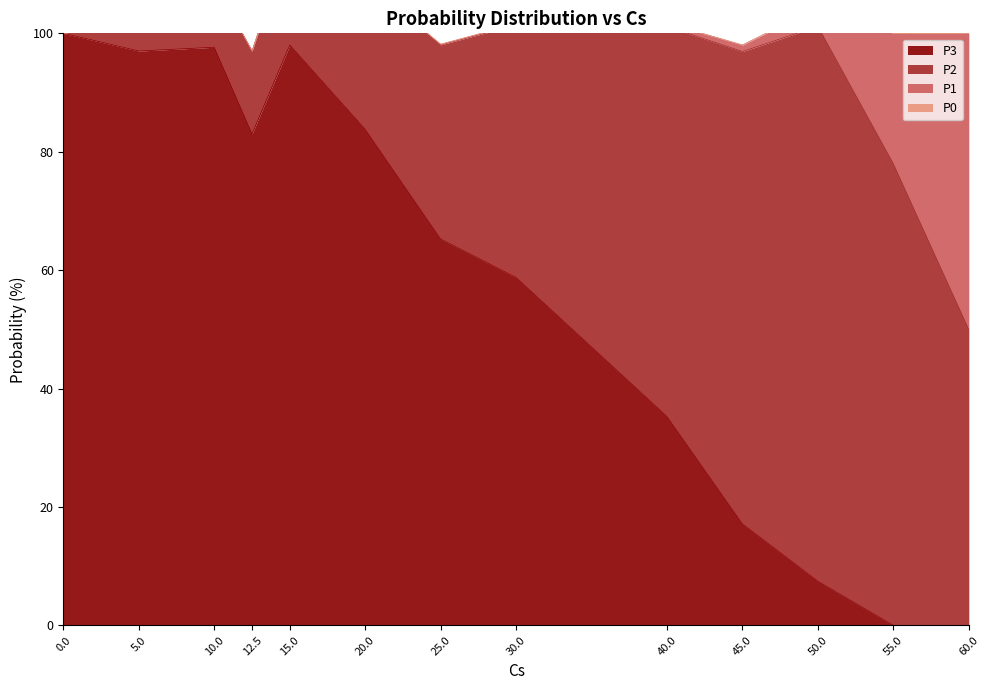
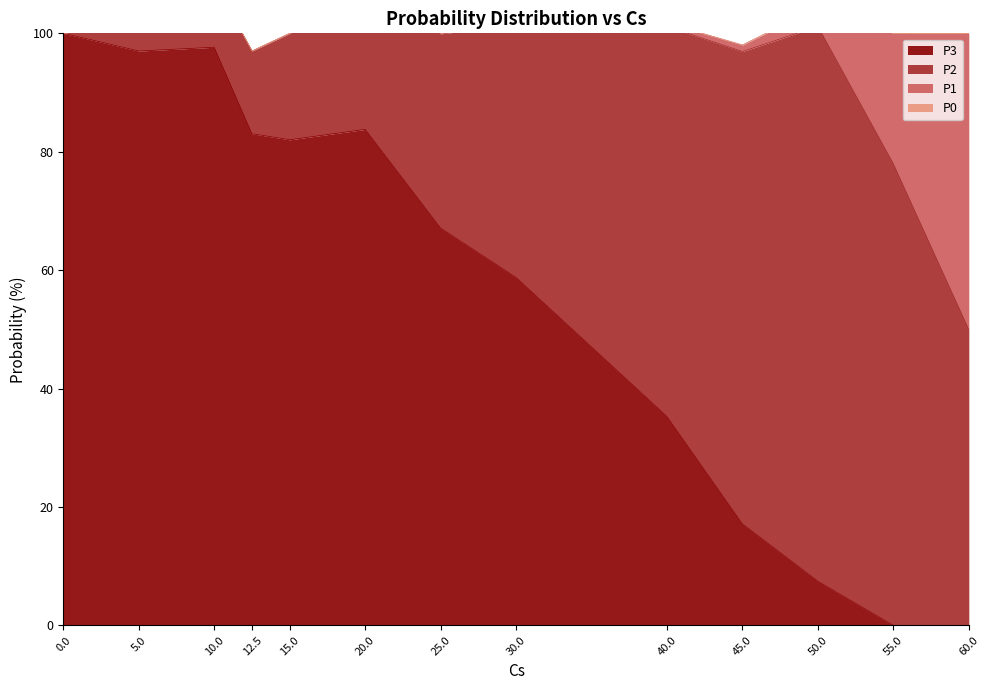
  {
    "P3": {
      "5.0": 97,
      "10.0": 98,
      "12.5": 83,
-     "15.0": 98,
+     "15.0": 82,
      "20.0": 84,
-     "25.0": 65,
+     "25.0": 67,
      "30.0": 59,
      "40.0": 35,
      "45.0": 17,
      "50.0": 7,
      "55.0": 0,
      "60.0": 0
    },
    "P2": {
      "45.0": 80,
      "55.0": 78,
      "60.0": 50
    },
    "P0": {
      "45.0": 1,
      "55.0": 22,
      "60.0": 50
    }
  }
